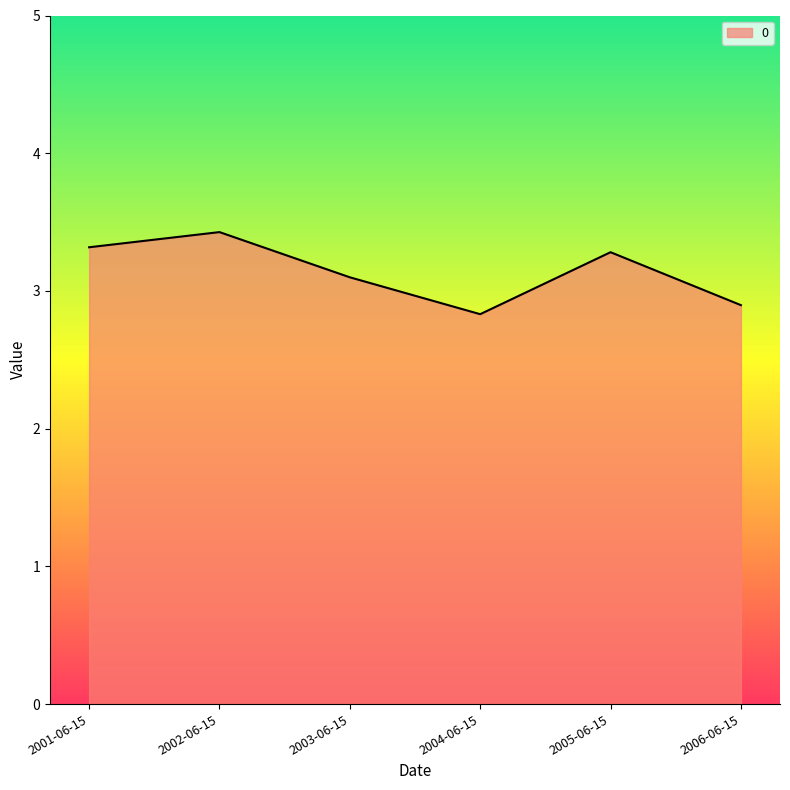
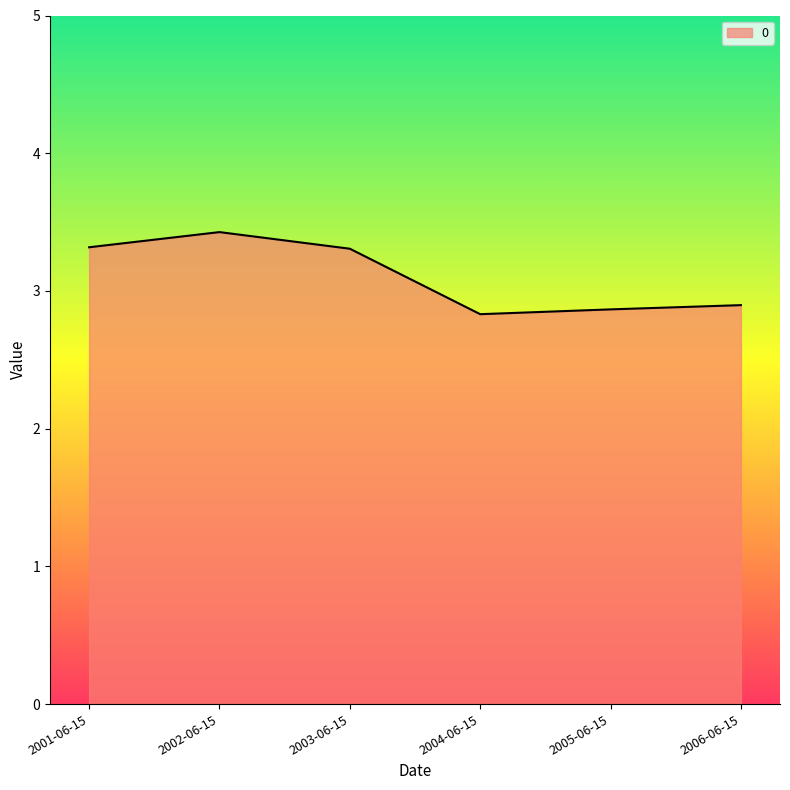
  {
    "2001-06-15": 3.32,
    "2002-06-15": 3.43,
-   "2003-06-15": 3.10,
+   "2003-06-15": 3.31,
    "2004-06-15": 2.83,
-   "2005-06-15": 3.28,
+   "2005-06-15": 2.87,
    "2006-06-15": 2.90
  }
